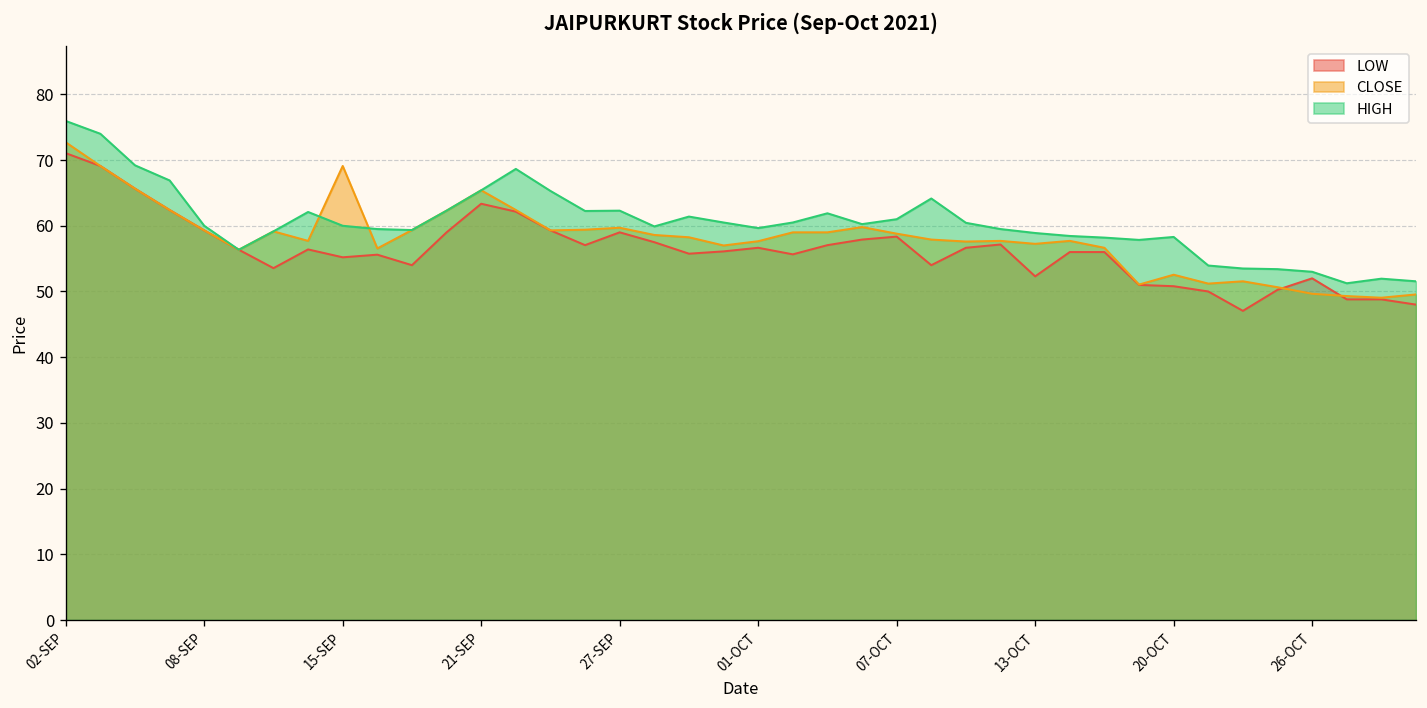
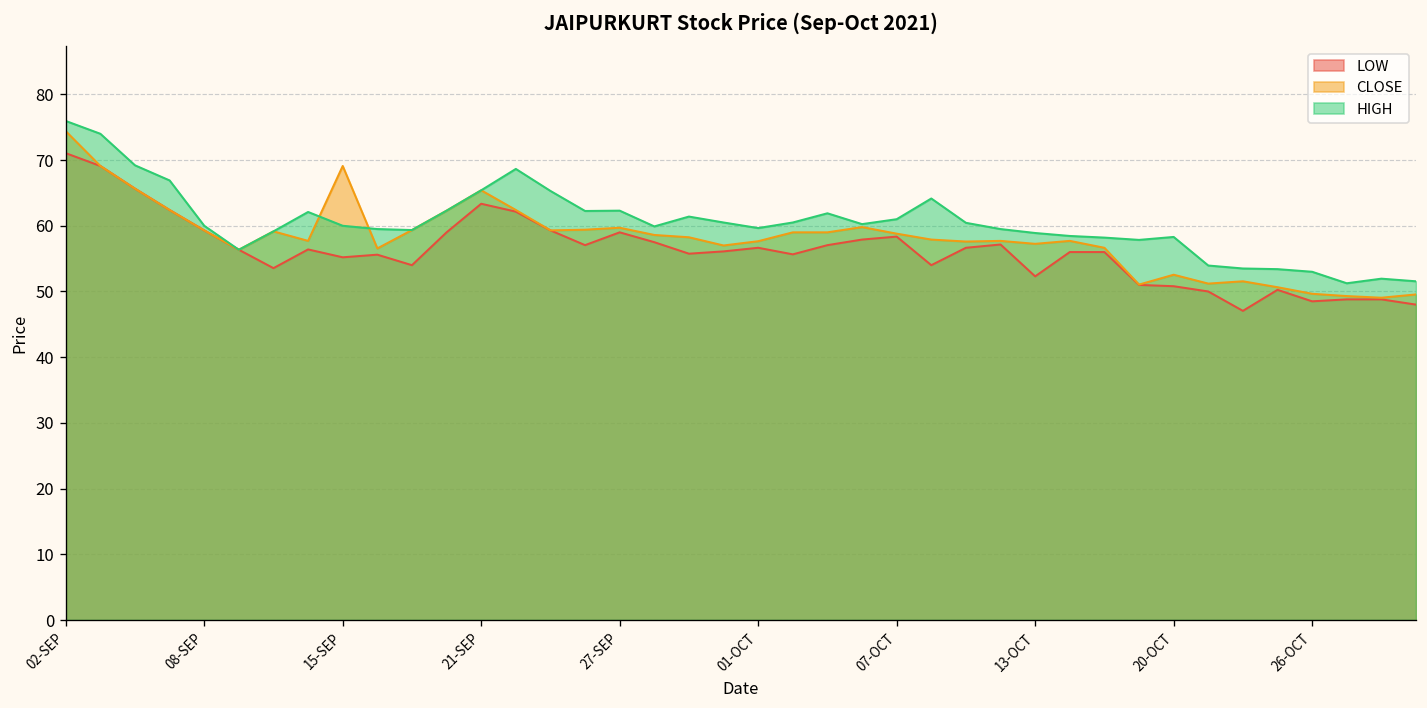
  {
    "LOW": {
      "02-SEP": 71,
      "15-SEP": 55,
      "21-SEP": 63,
      "27-SEP": 59,
      "01-OCT": 57,
      "13-OCT": 52,
      "20-OCT": 51,
-     "26-OCT": 52
+     "26-OCT": 49
    },
    "CLOSE": {
-     "02-SEP": 73,
+     "02-SEP": 74,
      "15-SEP": 69,
      "27-SEP": 60,
      "01-OCT": 58,
      "13-OCT": 57,
      "20-OCT": 53,
      "26-OCT": 50
    },
    "HIGH": {
      "02-SEP": 76,
      "08-SEP": 60,
      "15-SEP": 60,
      "27-SEP": 62,
      "01-OCT": 60,
      "07-OCT": 61,
      "13-OCT": 59,
      "20-OCT": 58,
      "26-OCT": 53
    }
  }
